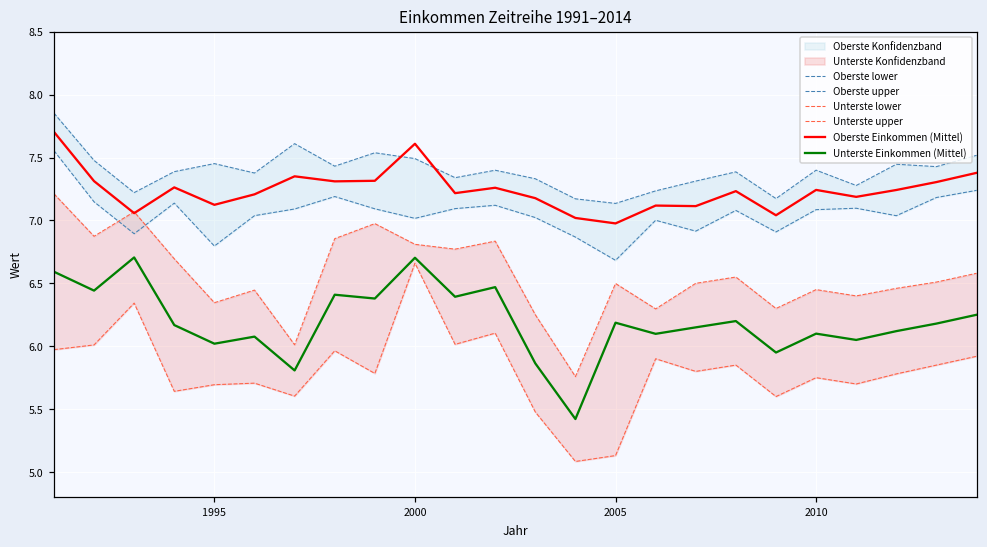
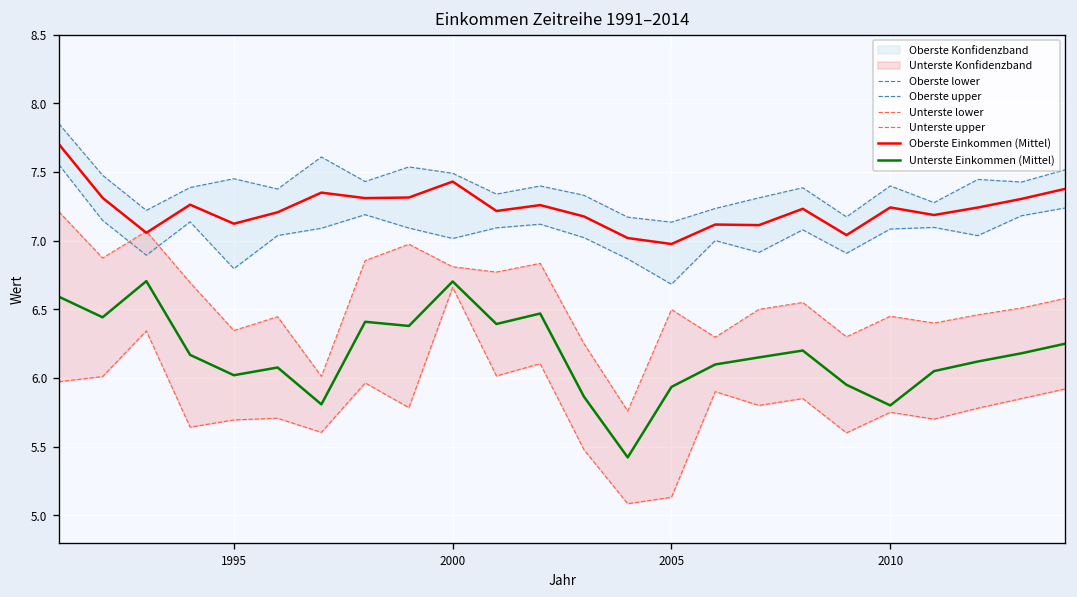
  {
    "Oberste lower": {
      "1995": 6.80,
      "2000": 7.02,
      "2005": 6.68,
      "2010": 7.09
    },
    "Unterste lower": {
      "1995": 5.69,
      "2000": 6.66,
      "2005": 5.13,
      "2010": 5.75
    },
    "Oberste Einkommen (Mittel)": {
      "1995": 7.12,
-     "2000": 7.61,
+     "2000": 7.43,
      "2005": 6.98,
      "2010": 7.24
    },
    "Unterste Einkommen (Mittel)": {
      "1995": 6.02,
      "2000": 6.70,
-     "2005": 6.19,
-     "2010": 6.1
+     "2005": 5.94,
+     "2010": 5.8
    }
  }
